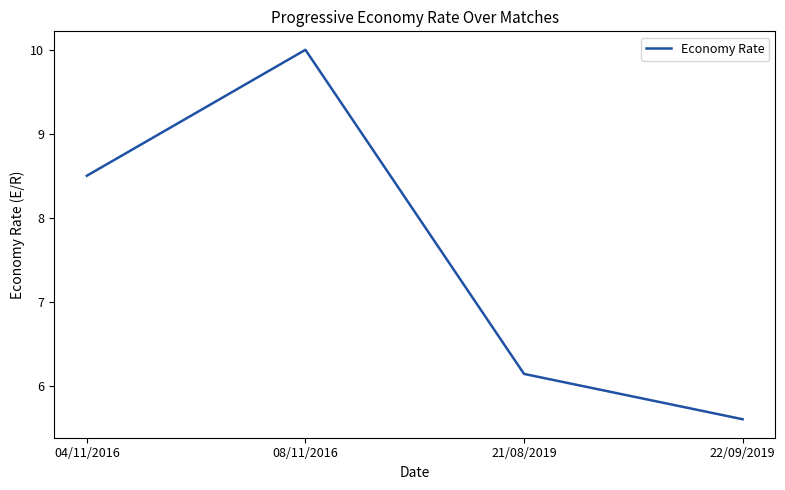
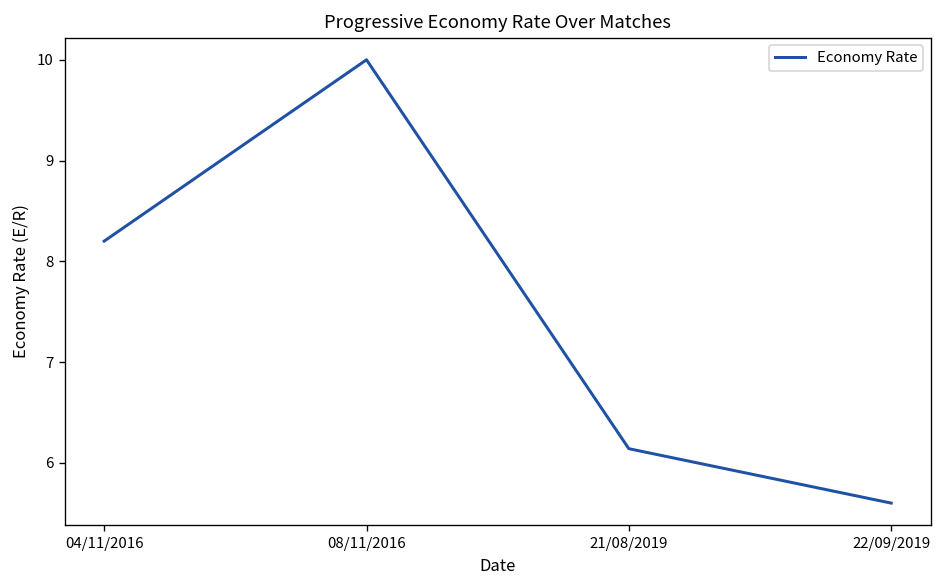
  {
-   "04/11/2016": 8.5,
+   "04/11/2016": 8.2,
    "08/11/2016": 10.0,
    "21/08/2019": 6.1,
    "22/09/2019": 5.6
  }
